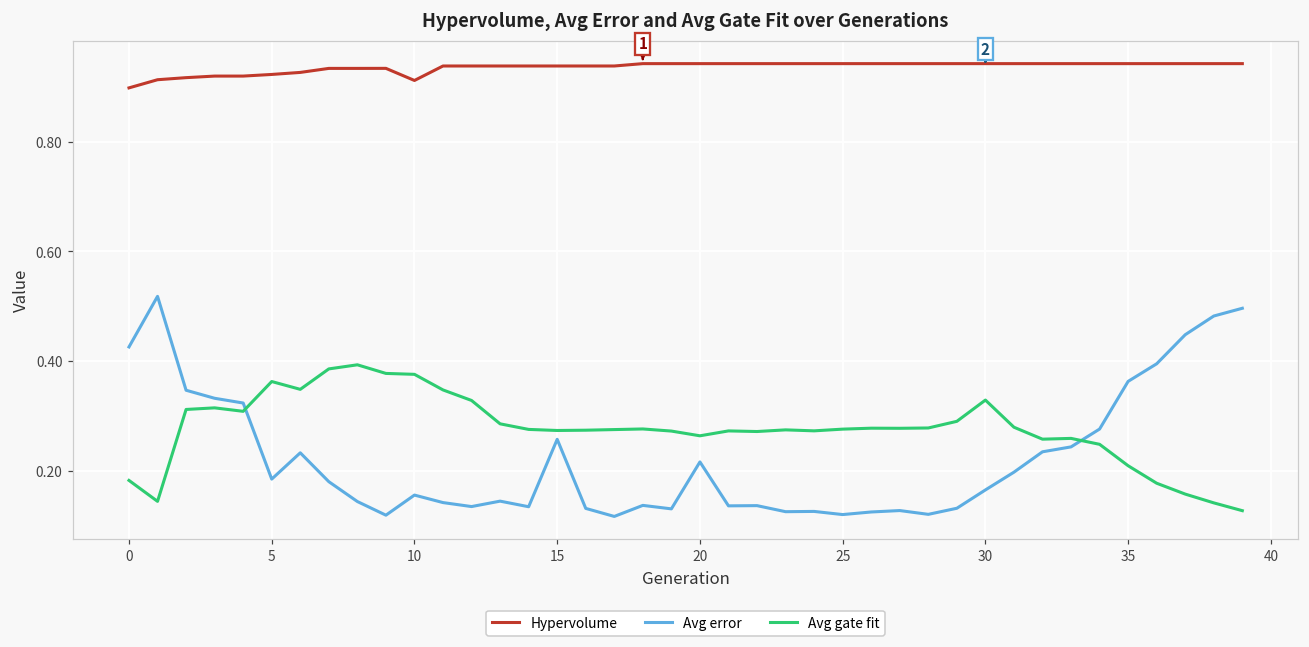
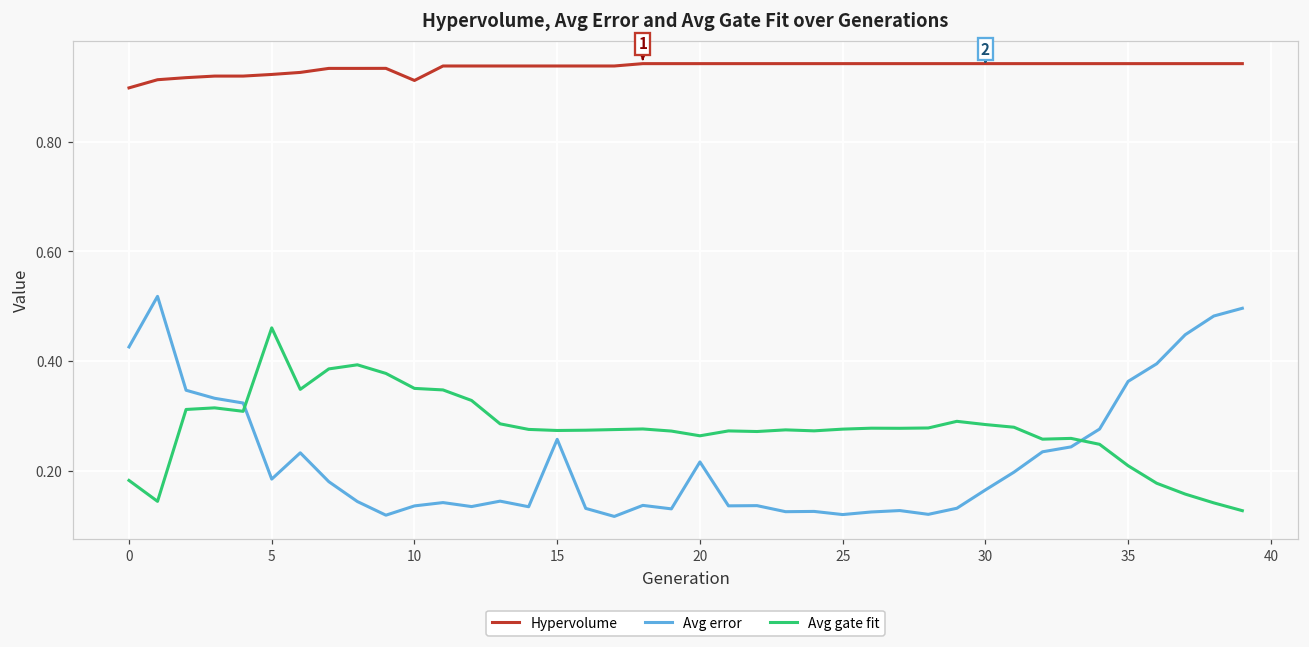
  {
    "Hypervolume": {
      "0": 0.90,
      "5": 0.92,
      "10": 0.91,
      "15": 0.94,
      "20": 0.94,
      "25": 0.94,
      "35": 0.94
    },
    "Avg error": {
      "0": 0.43,
      "5": 0.18,
-     "10": 0.16,
+     "10": 0.14,
      "15": 0.26,
      "20": 0.22,
      "25": 0.12,
      "30": 0.16,
      "35": 0.36
    },
    "Avg gate fit": {
      "0": 0.18,
-     "5": 0.36,
-     "10": 0.38,
+     "5": 0.46,
+     "10": 0.35,
      "15": 0.27,
      "20": 0.26,
      "25": 0.28,
-     "30": 0.33,
+     "30": 0.28,
      "35": 0.21
    }
  }
